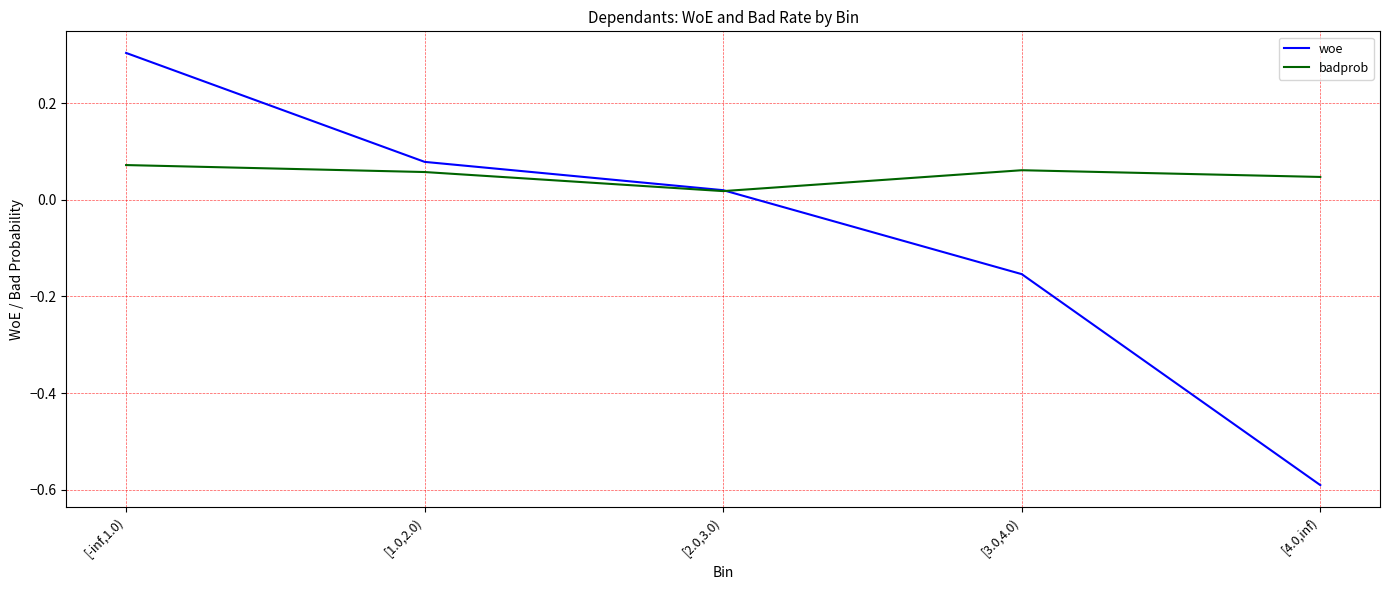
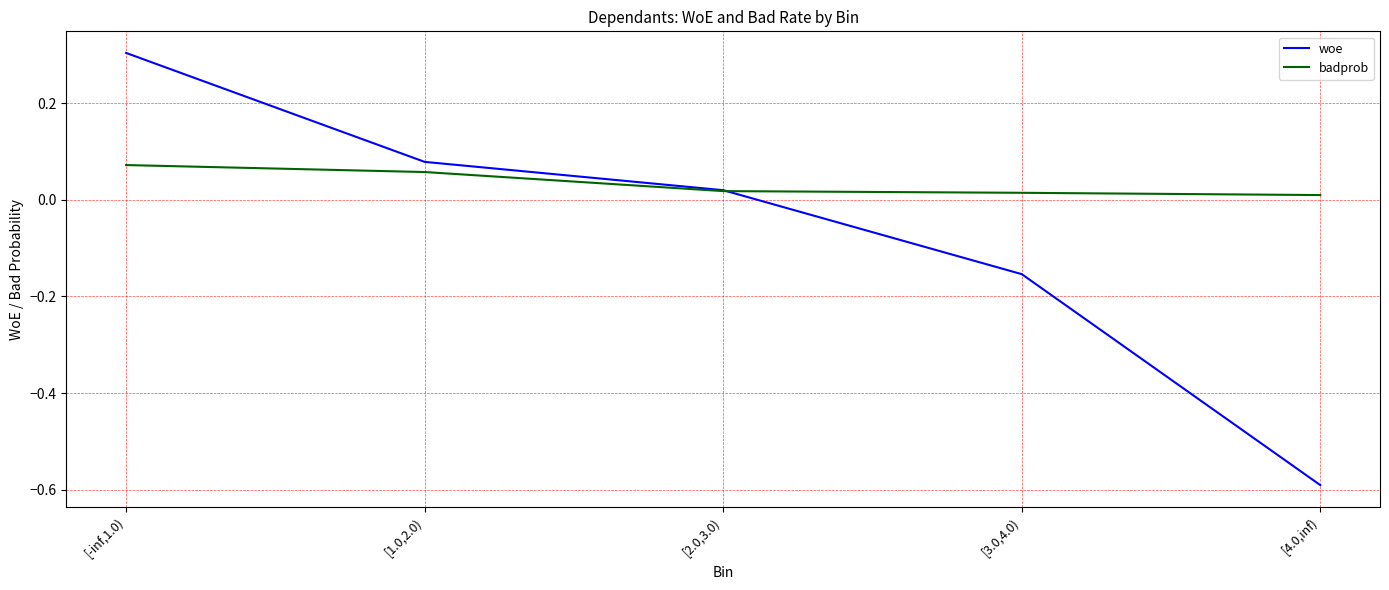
  {
    "woe": {
      "[-inf,1.0)": 0.30,
      "[1.0,2.0)": 0.08,
      "[3.0,4.0)": -0.15,
      "[4.0,inf)": -0.59
    },
    "badprob": {
      "[-inf,1.0)": 0.07,
      "[1.0,2.0)": 0.06,
-     "[3.0,4.0)": 0.06,
-     "[4.0,inf)": 0.05
+     "[3.0,4.0)": 0.01,
+     "[4.0,inf)": 0.01
    }
  }
